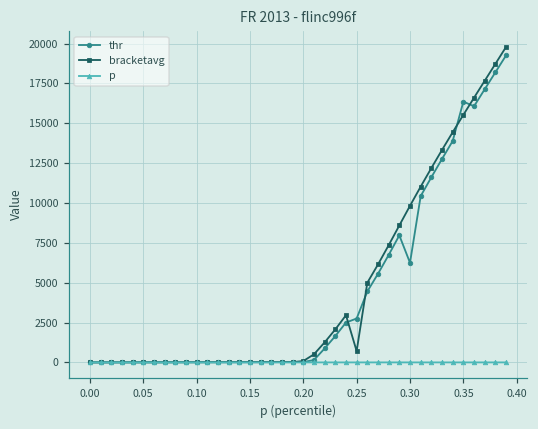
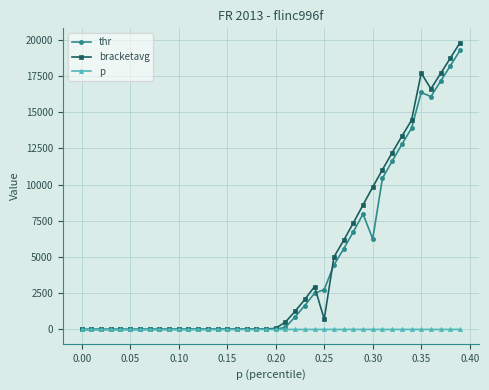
  {
    "thr": {
      "0.25": 2800,
      "0.30": 6200,
      "0.35": 16400
    },
    "bracketavg": {
      "0.25": 700,
      "0.30": 9800,
-     "0.35": 15500
+     "0.35": 17700
    },
    "p": {
      "0.25": 0,
      "0.30": 0,
      "0.35": 0
    }
  }
